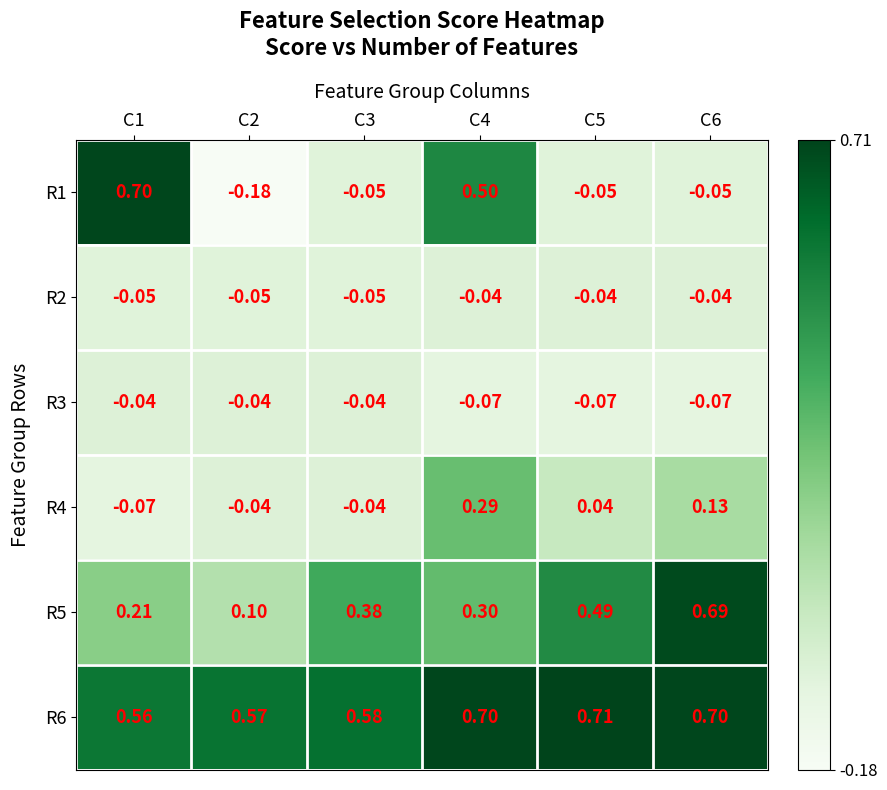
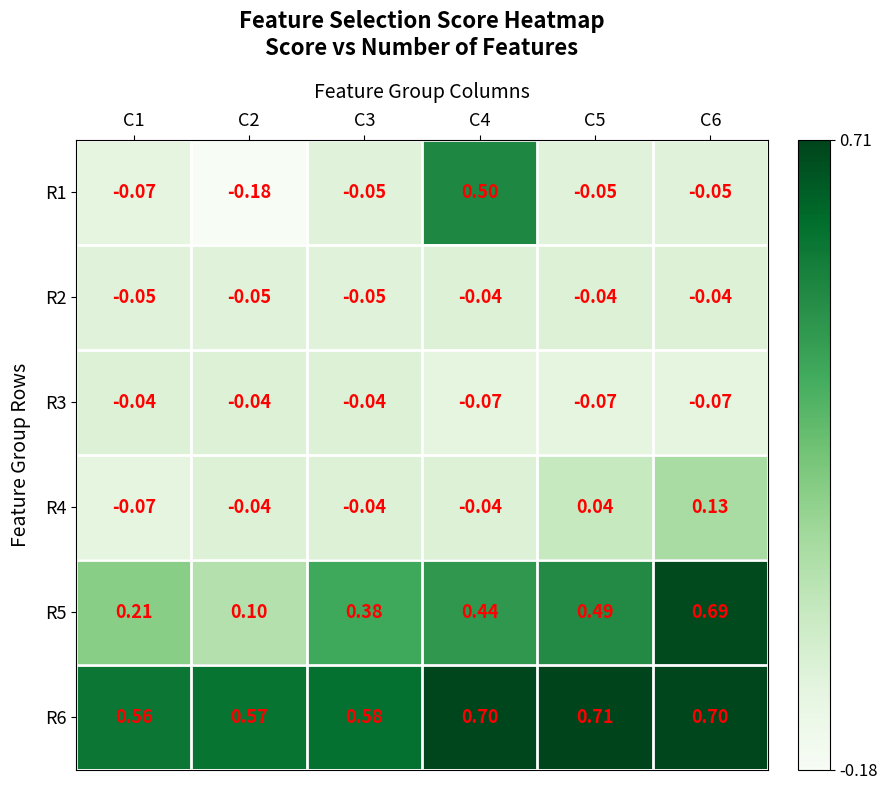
  {
    "R1": {
-     "C1": 0.70,
+     "C1": -0.07,
      "C2": -0.18,
      "C3": -0.05,
      "C4": 0.50,
      "C5": -0.05,
      "C6": -0.05
    },
    "R2": {
      "C1": -0.05,
      "C2": -0.05,
      "C3": -0.05,
      "C4": -0.04,
      "C5": -0.04,
      "C6": -0.04
    },
    "R3": {
      "C1": -0.04,
      "C2": -0.04,
      "C3": -0.04,
      "C4": -0.07,
      "C5": -0.07,
      "C6": -0.07
    },
    "R4": {
      "C1": -0.07,
      "C2": -0.04,
      "C3": -0.04,
-     "C4": 0.29,
+     "C4": -0.04,
      "C5": 0.04,
      "C6": 0.13
    },
    "R5": {
      "C1": 0.21,
      "C2": 0.10,
      "C3": 0.38,
-     "C4": 0.30,
+     "C4": 0.44,
      "C5": 0.49,
      "C6": 0.69
    },
    "R6": {
      "C1": 0.56,
      "C2": 0.57,
      "C3": 0.58,
      "C4": 0.70,
      "C5": 0.71,
      "C6": 0.70
    }
  }
